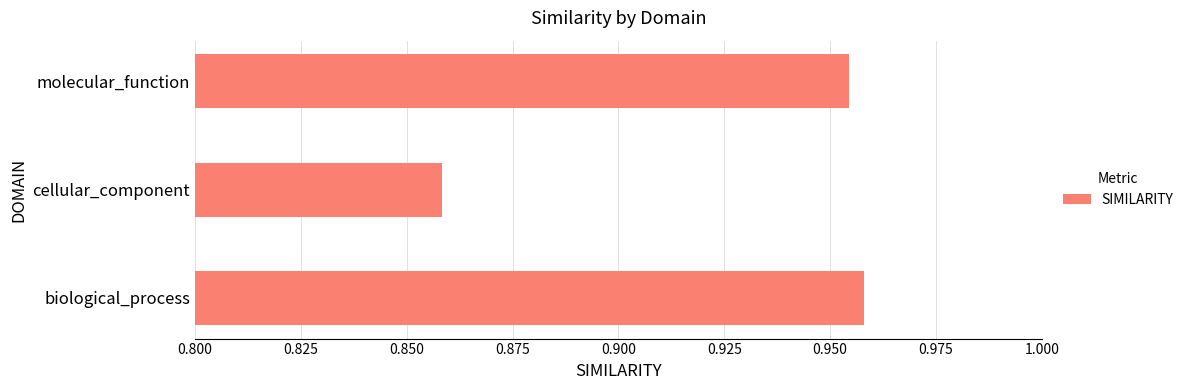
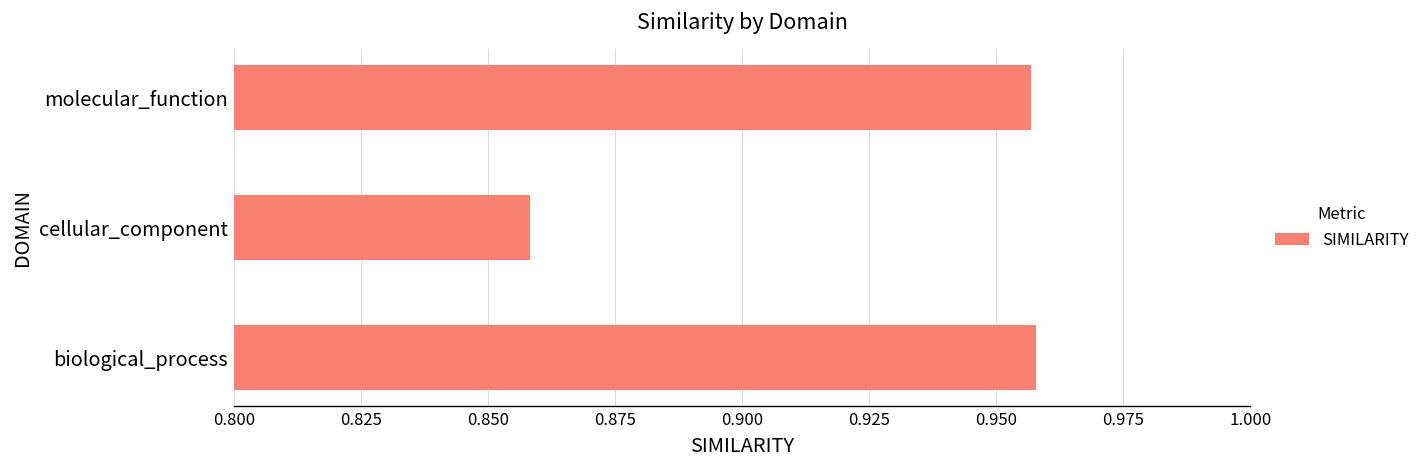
  {
-   "molecular_function": 0.954,
+   "molecular_function": 0.957,
    "cellular_component": 0.858,
    "biological_process": 0.958
  }
